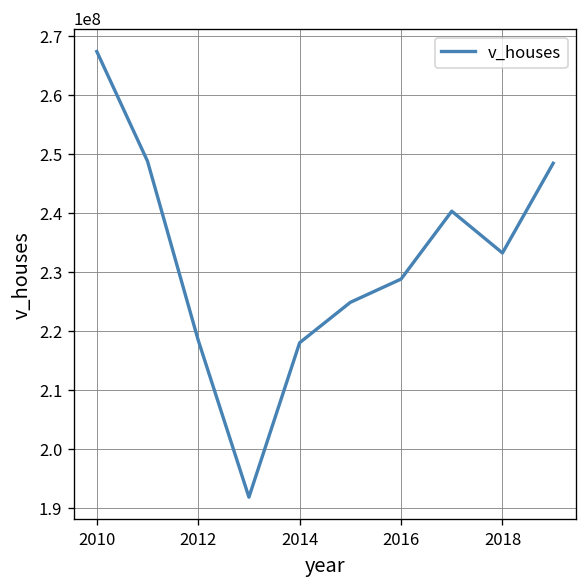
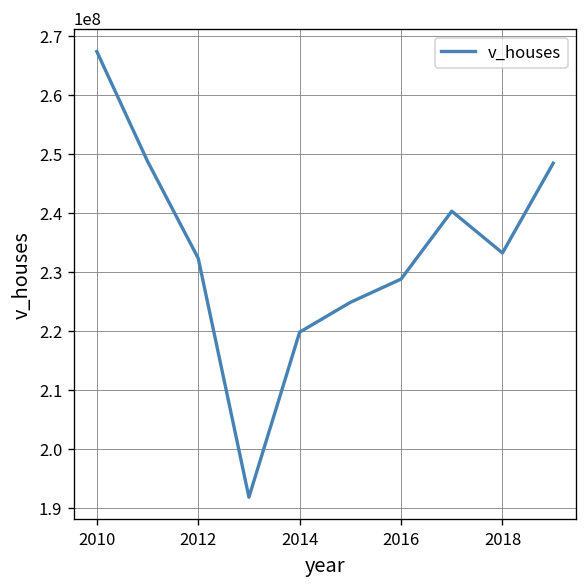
  {
    "2010": 267000000,
-   "2012": 218000000,
-   "2014": 218000000,
+   "2012": 232000000,
+   "2014": 220000000,
    "2016": 229000000,
    "2018": 233000000
  }
